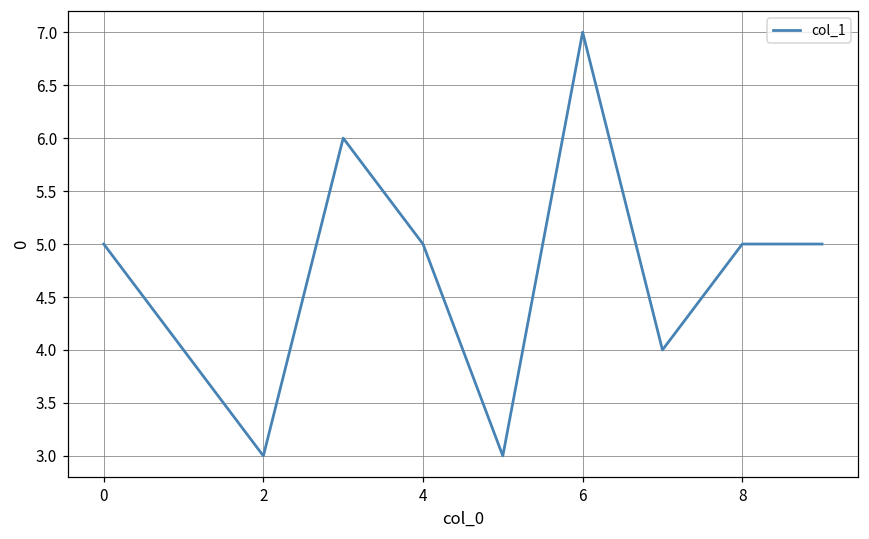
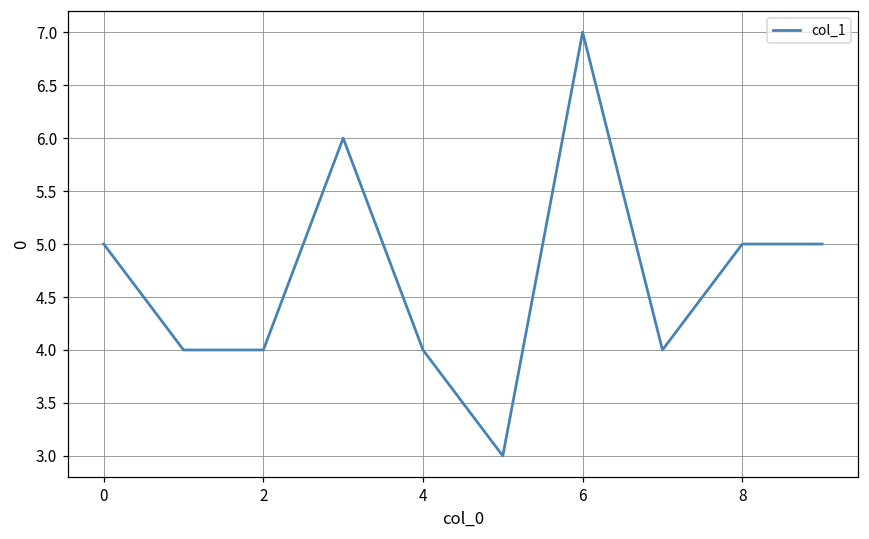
  {
    "0": 5,
-   "2": 3,
-   "4": 5,
+   "2": 4,
+   "4": 4,
    "6": 7,
    "8": 5
  }
